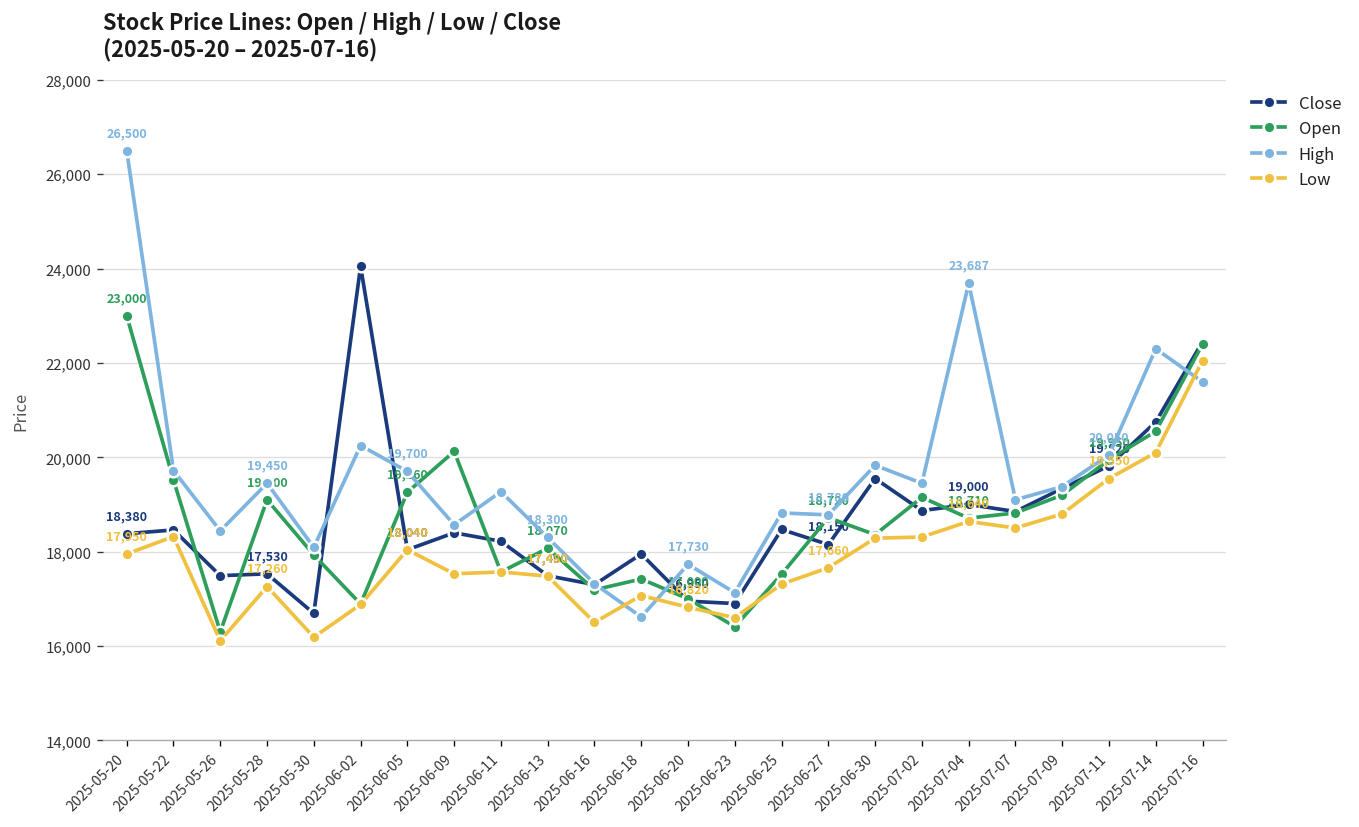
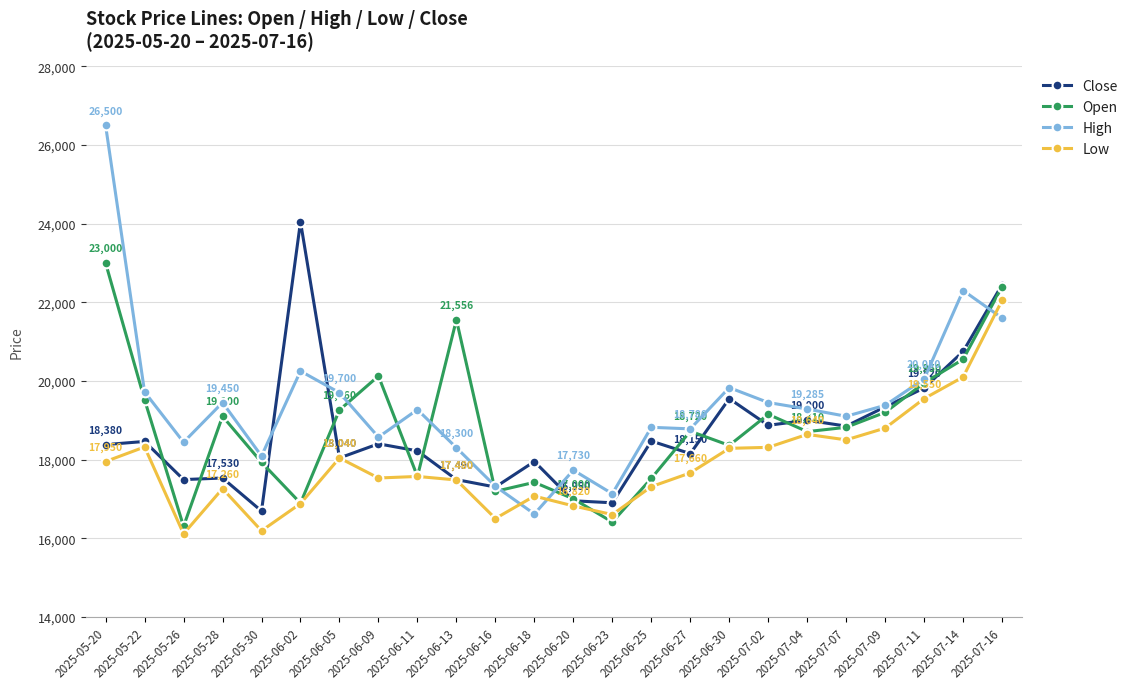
  {
    "Close": {
      "2025-05-20": "18,380",
      "2025-05-28": "17,530",
      "2025-06-27": "18,150",
      "2025-07-04": "19,000"
    },
    "Open": {
      "2025-05-20": "23,000",
-     "2025-06-13": "18,070"
+     "2025-06-13": "21,556"
    },
    "High": {
      "2025-05-20": "26,500",
      "2025-05-28": "19,450",
      "2025-06-05": "19,700",
      "2025-06-13": "18,300",
      "2025-06-20": "17,730",
-     "2025-07-04": "23,687"
+     "2025-07-04": "19,285"
    },
    "Low": {
      "2025-05-22": "18,300",
      "2025-05-26": "16,100",
      "2025-05-30": "16,200",
      "2025-06-09": "17,500",
      "2025-06-16": "16,500",
      "2025-06-18": "17,100",
      "2025-06-23": "16,600",
      "2025-06-25": "17,300",
      "2025-06-30": "18,300",
      "2025-07-02": "18,300",
      "2025-07-07": "18,500",
      "2025-07-09": "18,800",
      "2025-07-14": "20,100",
      "2025-07-16": "22,100"
    }
  }
